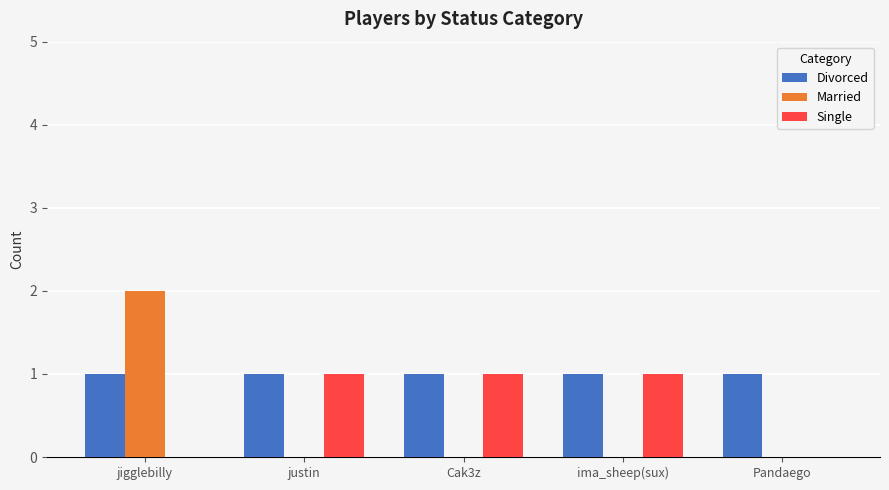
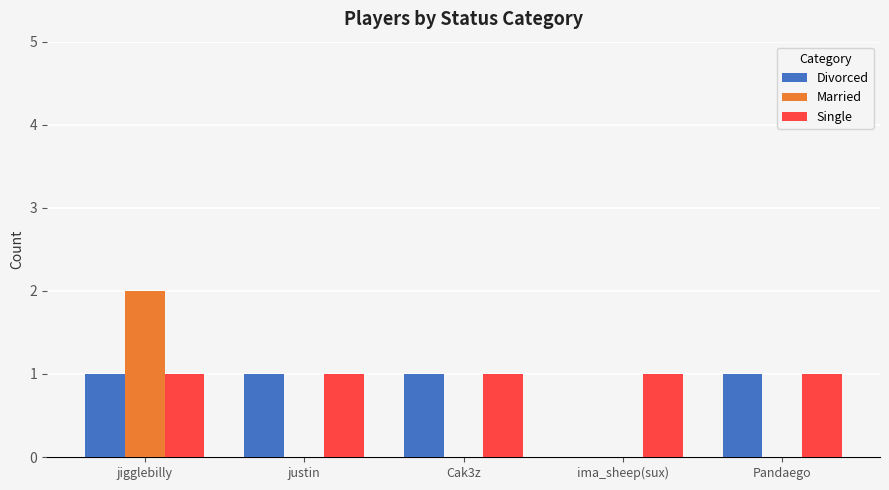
  {
    "Divorced": {
      "jigglebilly": 1,
      "justin": 1,
      "Cak3z": 1,
-     "ima_sheep(sux)": 1,
+     "ima_sheep(sux)": 0,
      "Pandaego": 1
    },
    "Married": {
      "jigglebilly": 2,
      "justin": 0,
      "Cak3z": 0,
      "ima_sheep(sux)": 0,
      "Pandaego": 0
    },
    "Single": {
-     "jigglebilly": 0,
+     "jigglebilly": 1,
      "justin": 1,
      "Cak3z": 1,
      "ima_sheep(sux)": 1,
-     "Pandaego": 0
+     "Pandaego": 1
    }
  }
